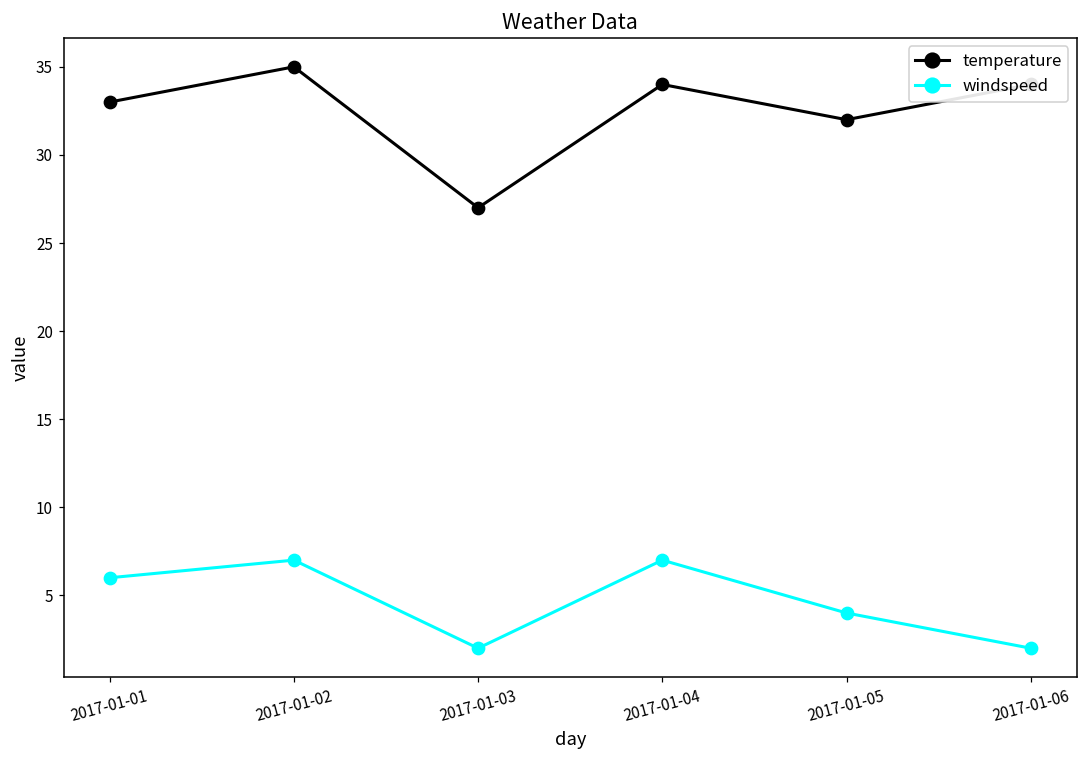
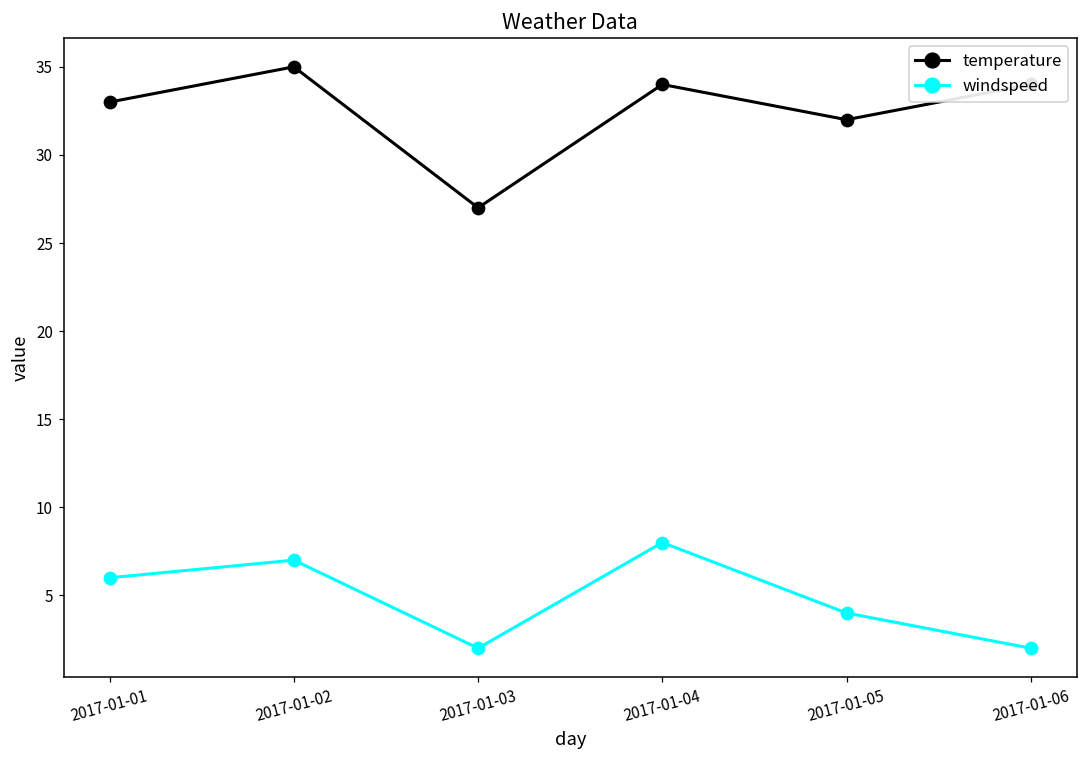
  {
    "temperature": {
      "2017-01-01": 33,
      "2017-01-02": 35,
      "2017-01-03": 27,
      "2017-01-04": 34,
      "2017-01-05": 32
    },
    "windspeed": {
      "2017-01-01": 6,
      "2017-01-02": 7,
      "2017-01-03": 2,
-     "2017-01-04": 7,
+     "2017-01-04": 8,
      "2017-01-05": 4,
      "2017-01-06": 2
    }
  }
